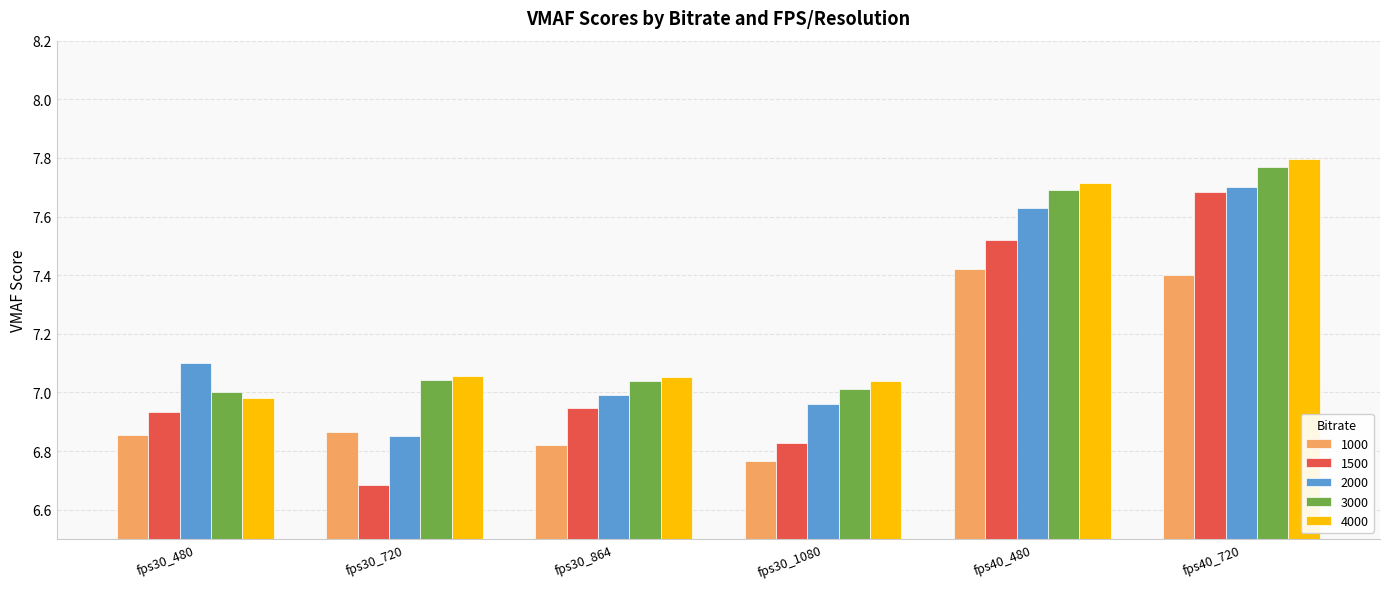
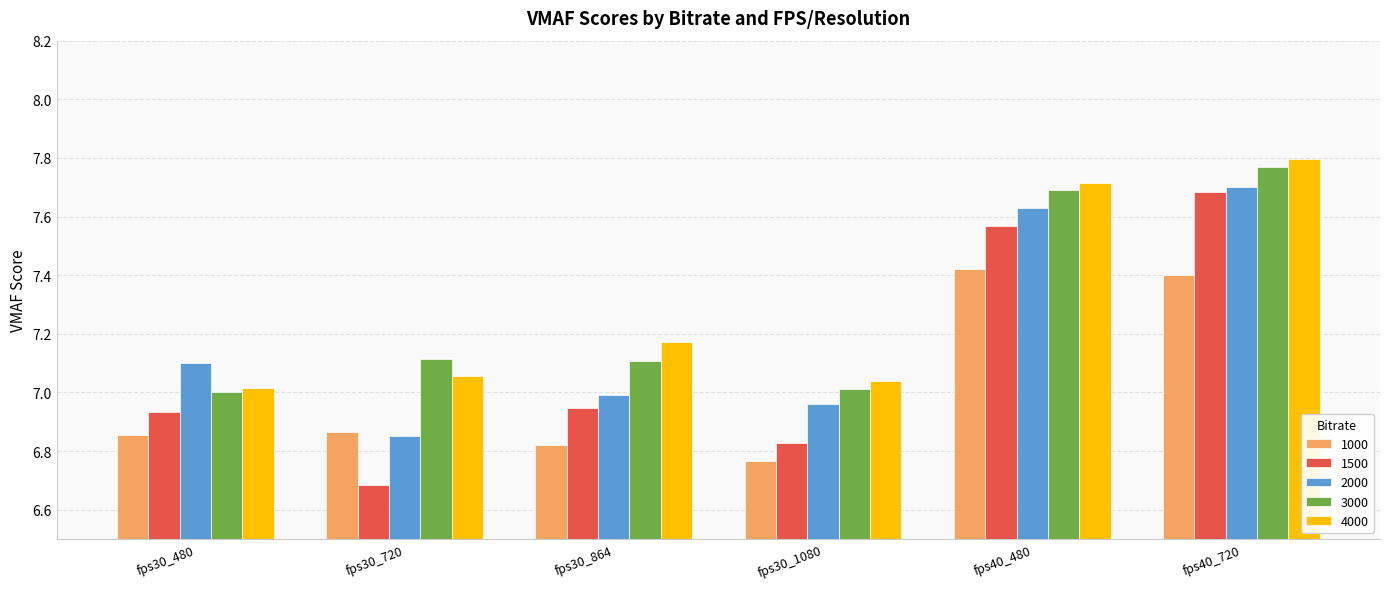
  {
    "1000": {
      "fps30_480": 6.85,
      "fps30_720": 6.87,
      "fps30_864": 6.82,
      "fps30_1080": 6.77,
      "fps40_480": 7.42,
      "fps40_720": 7.40
    },
    "1500": {
      "fps30_480": 6.93,
      "fps30_720": 6.68,
      "fps30_864": 6.95,
      "fps30_1080": 6.83,
-     "fps40_480": 7.52,
+     "fps40_480": 7.57,
      "fps40_720": 7.68
    },
    "2000": {
      "fps30_480": 7.10,
      "fps30_720": 6.85,
      "fps30_864": 6.99,
      "fps30_1080": 6.96,
      "fps40_480": 7.63,
      "fps40_720": 7.70
    },
    "3000": {
      "fps30_480": 7.00,
-     "fps30_720": 7.04,
-     "fps30_864": 7.04,
+     "fps30_720": 7.11,
+     "fps30_864": 7.11,
      "fps30_1080": 7.01,
      "fps40_480": 7.69,
      "fps40_720": 7.77
    },
    "4000": {
-     "fps30_480": 6.98,
+     "fps30_480": 7.02,
      "fps30_720": 7.06,
-     "fps30_864": 7.05,
+     "fps30_864": 7.17,
      "fps30_1080": 7.04,
      "fps40_480": 7.72,
      "fps40_720": 7.80
    }
  }
